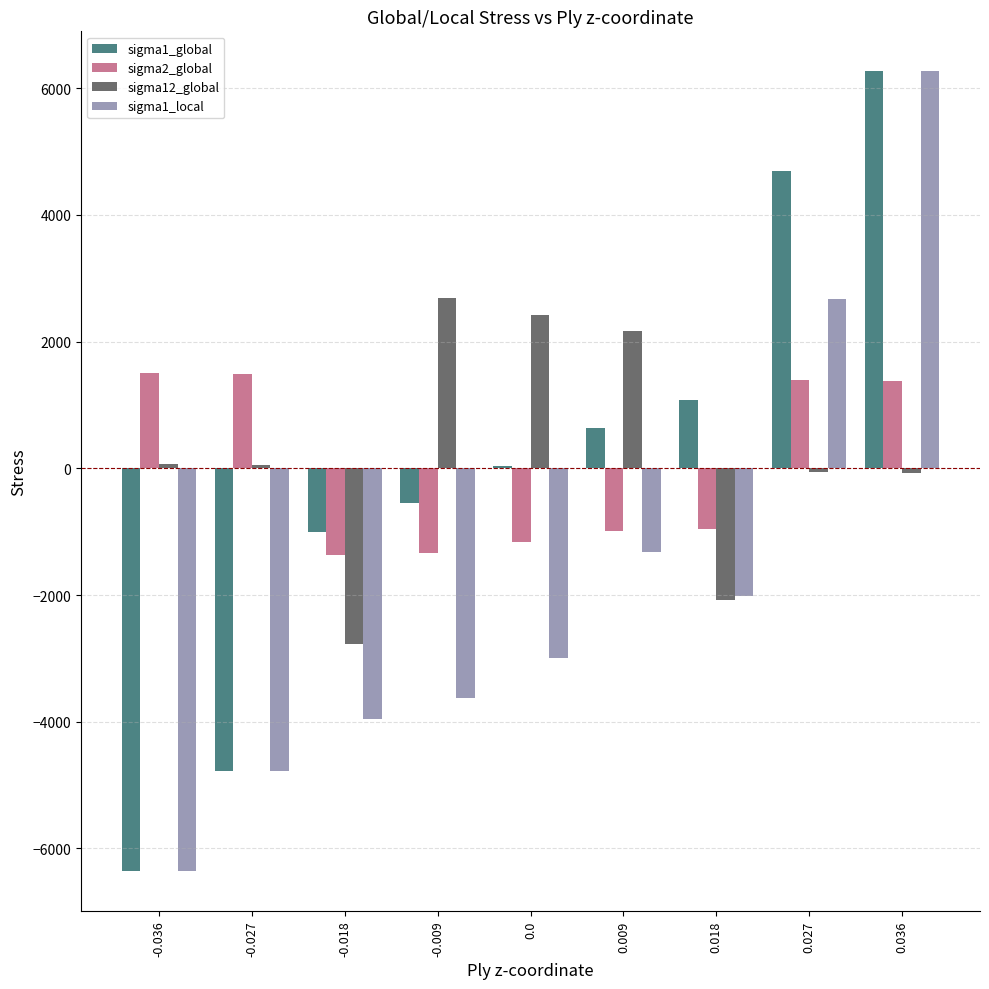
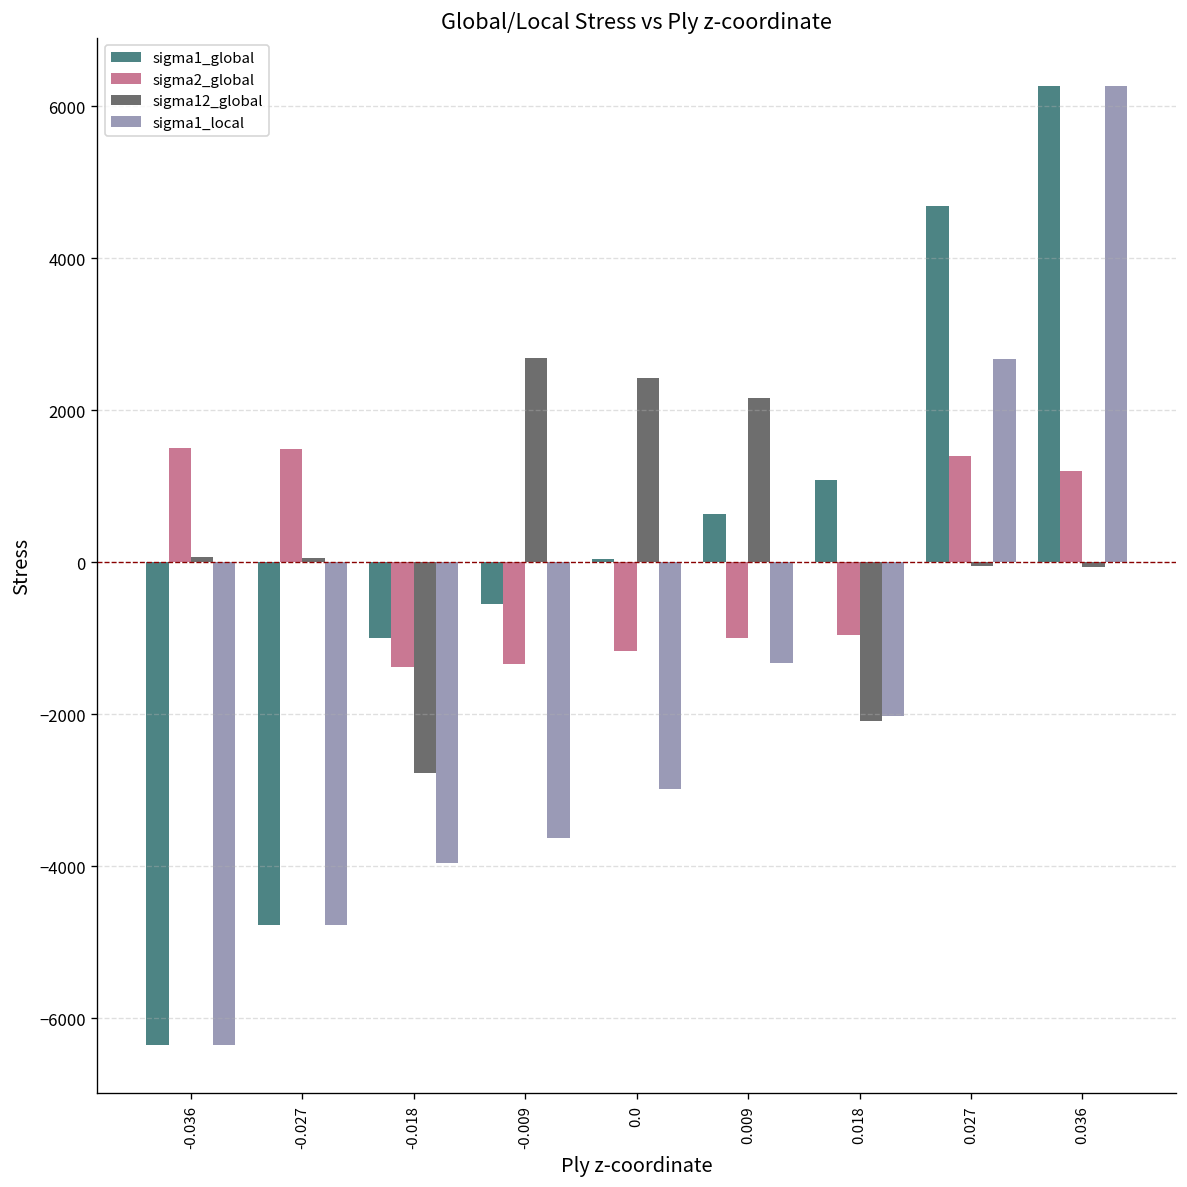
  {
    "sigma2_global": {
      "-0.036": 1500,
      "-0.027": 1500,
      "-0.018": -1400,
      "-0.009": -1300,
      "0.0": -1200,
      "0.009": -1000,
      "0.018": -1000,
      "0.027": 1400,
-     "0.036": 1400
+     "0.036": 1200
    },
    "sigma1_local": {
      "-0.036": -6400,
      "-0.027": -4800,
      "-0.018": -4000,
      "-0.009": -3600,
      "0.0": -3000,
      "0.009": -1300,
      "0.018": -2000,
      "0.027": 2700,
      "0.036": 6300
    }
  }
